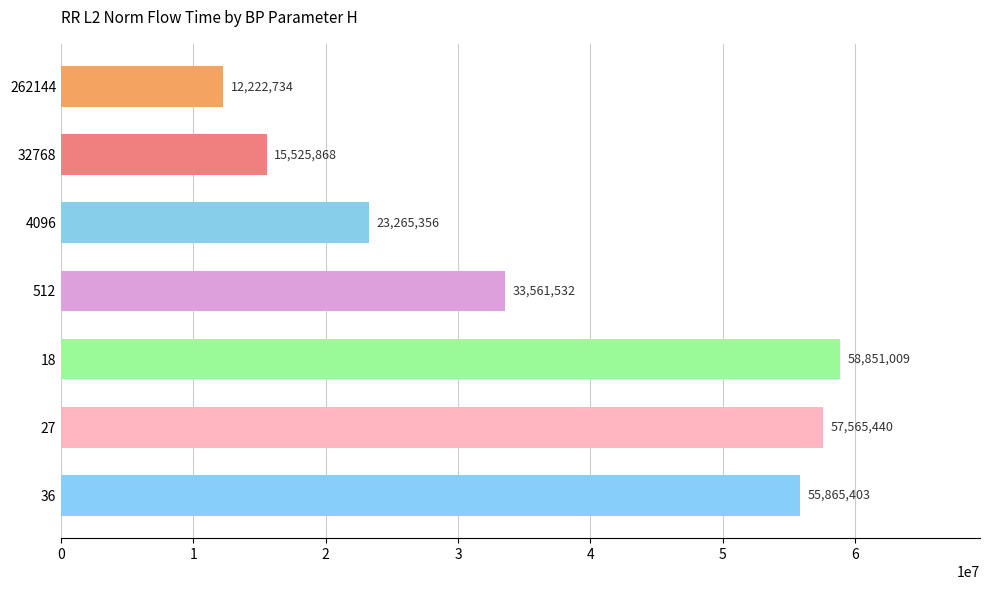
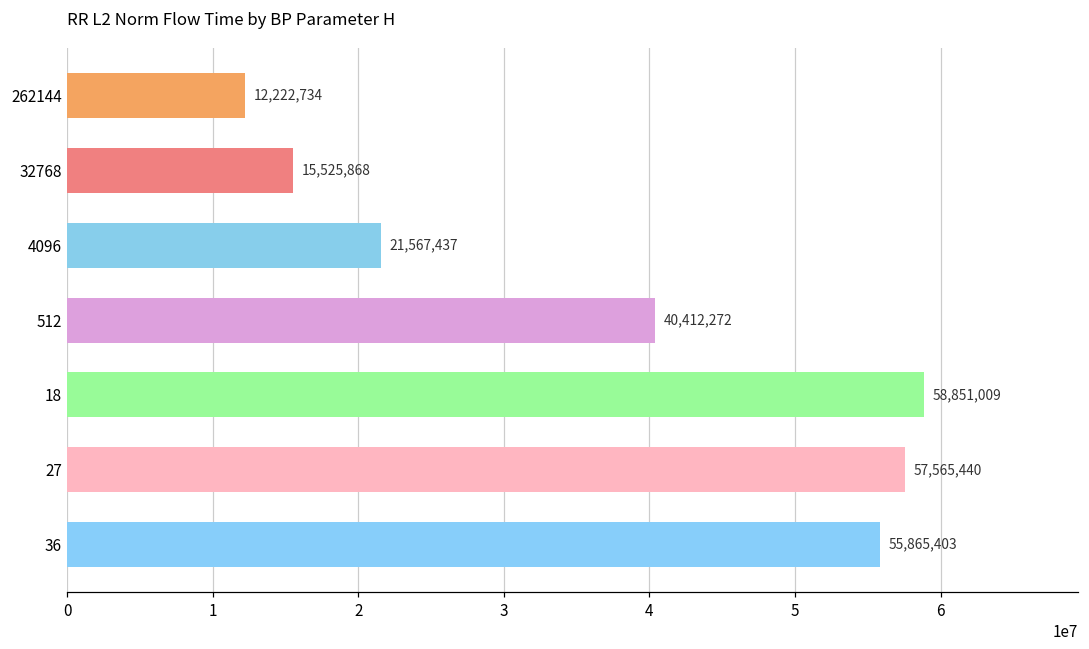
  {
    "262144": "12,222,734",
    "32768": "15,525,868",
-   "4096": "23,265,356",
-   "512": "33,561,532",
+   "4096": "21,567,437",
+   "512": "40,412,272",
    "18": "58,851,009",
    "27": "57,565,440",
    "36": "55,865,403"
  }
